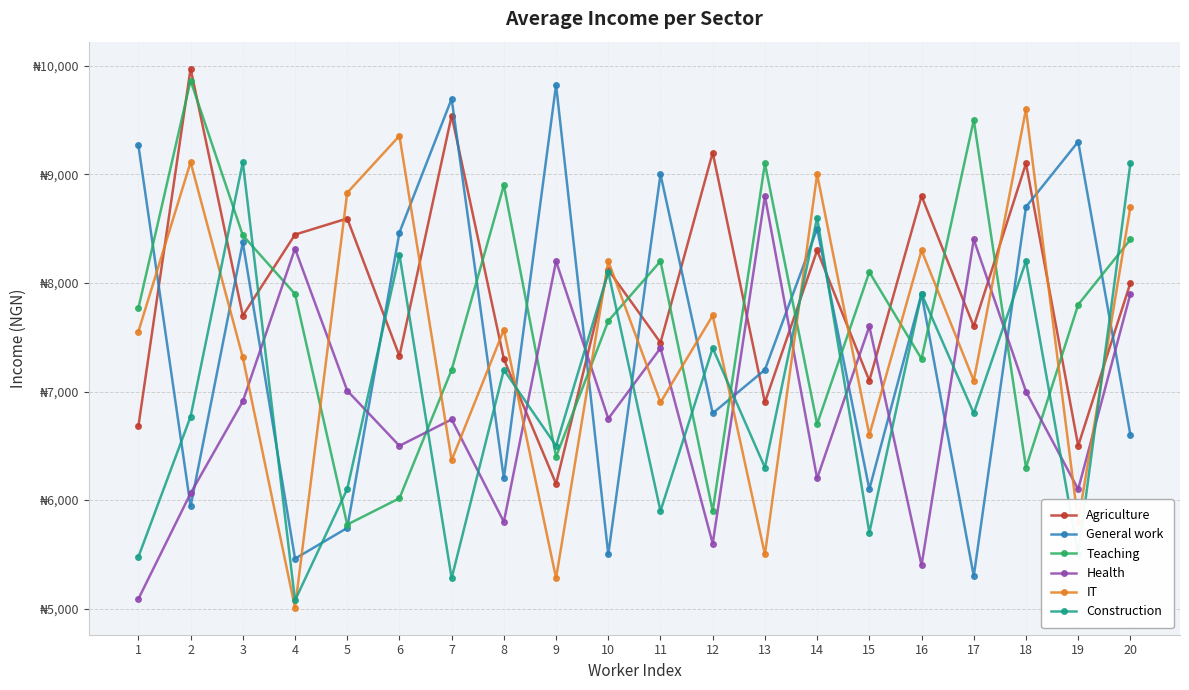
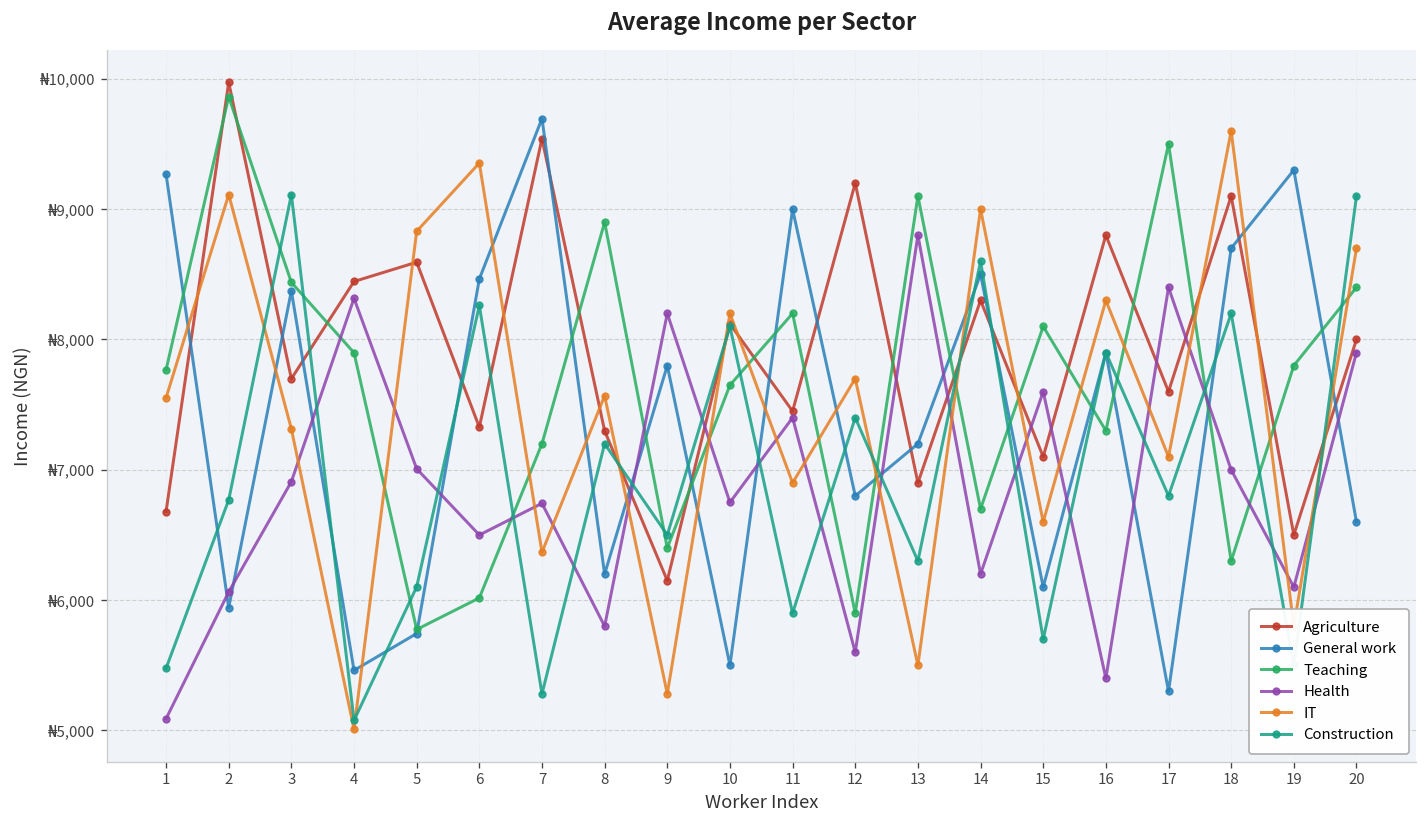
  {
    "Agriculture": {
      "1": "₦6,680",
      "2": "₦9,970",
      "3": "₦7,700",
      "4": "₦8,450",
      "5": "₦8,590",
      "6": "₦7,330",
      "7": "₦9,540",
      "8": "₦7,300",
      "9": "₦6,150",
      "11": "₦7,450",
      "12": "₦9,200",
      "13": "₦6,900",
      "14": "₦8,300",
      "15": "₦7,100",
      "16": "₦8,800",
      "17": "₦7,600",
      "18": "₦9,100",
      "19": "₦6,500",
      "20": "₦8,000"
    },
    "General work": {
      "1": "₦9,270",
      "2": "₦5,940",
      "3": "₦8,370",
      "4": "₦5,460",
      "5": "₦5,740",
      "6": "₦8,460",
      "7": "₦9,700",
      "8": "₦6,200",
-     "9": "₦9,820",
+     "9": "₦7,800",
      "10": "₦5,500",
      "11": "₦9,000",
      "12": "₦6,800",
      "13": "₦7,200",
      "14": "₦8,500",
      "15": "₦6,100",
      "17": "₦5,300",
      "18": "₦8,700",
      "19": "₦9,300",
      "20": "₦6,600"
    },
    "Health": {
      "1": "₦5,090",
      "2": "₦6,060",
      "3": "₦6,910",
      "4": "₦8,320",
      "5": "₦7,010",
      "6": "₦6,500",
      "7": "₦6,740",
      "8": "₦5,800",
      "9": "₦8,200",
      "10": "₦6,750",
      "11": "₦7,400",
      "12": "₦5,600",
      "13": "₦8,800",
      "14": "₦6,200",
      "15": "₦7,600",
      "16": "₦5,400",
      "17": "₦8,400",
      "18": "₦7,000",
      "19": "₦6,100",
      "20": "₦7,900"
    },
    "IT": {
      "1": "₦7,550",
      "2": "₦9,110",
      "3": "₦7,310",
      "4": "₦5,010",
      "5": "₦8,830",
      "6": "₦9,350",
      "7": "₦6,370",
      "8": "₦7,570",
      "9": "₦5,280",
      "10": "₦8,200",
      "11": "₦6,900",
      "12": "₦7,700",
      "13": "₦5,500",
      "14": "₦9,000",
      "15": "₦6,600",
      "16": "₦8,300",
      "17": "₦7,100",
      "18": "₦9,600",
      "20": "₦8,700"
    }
  }
